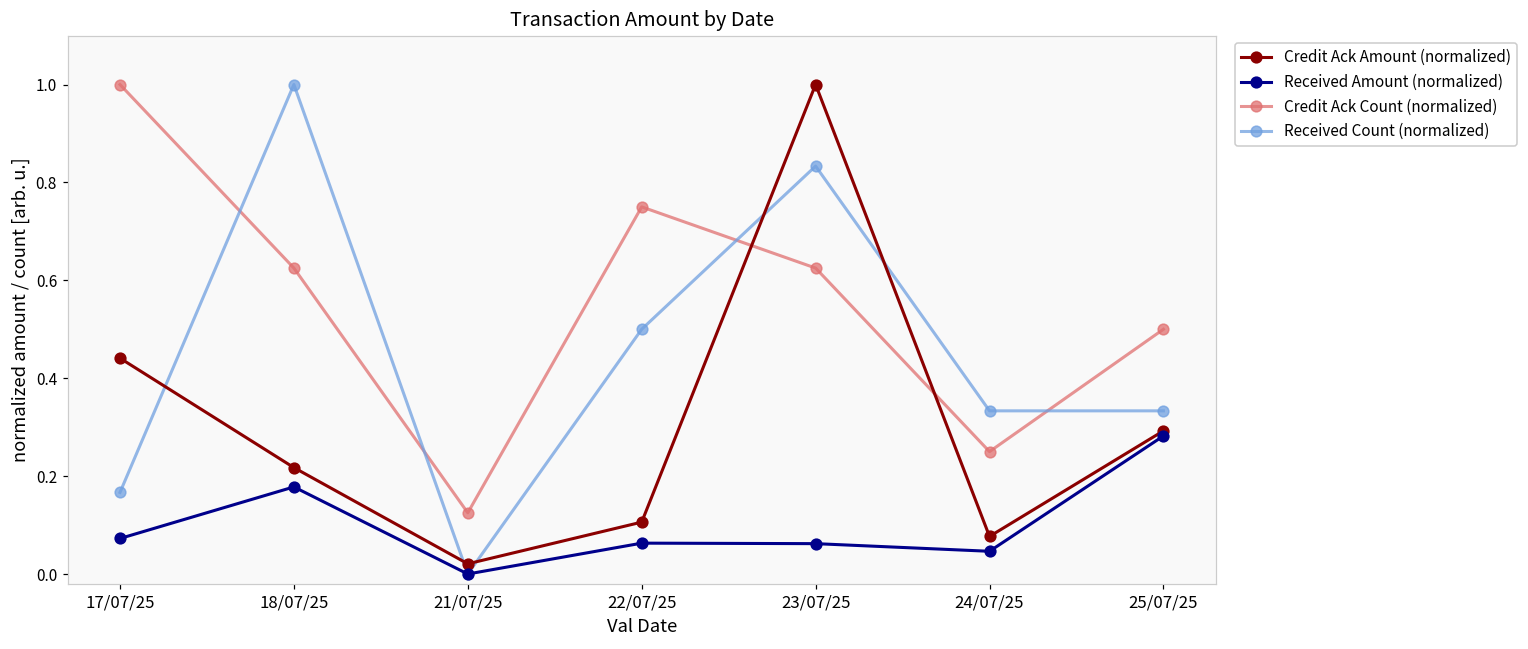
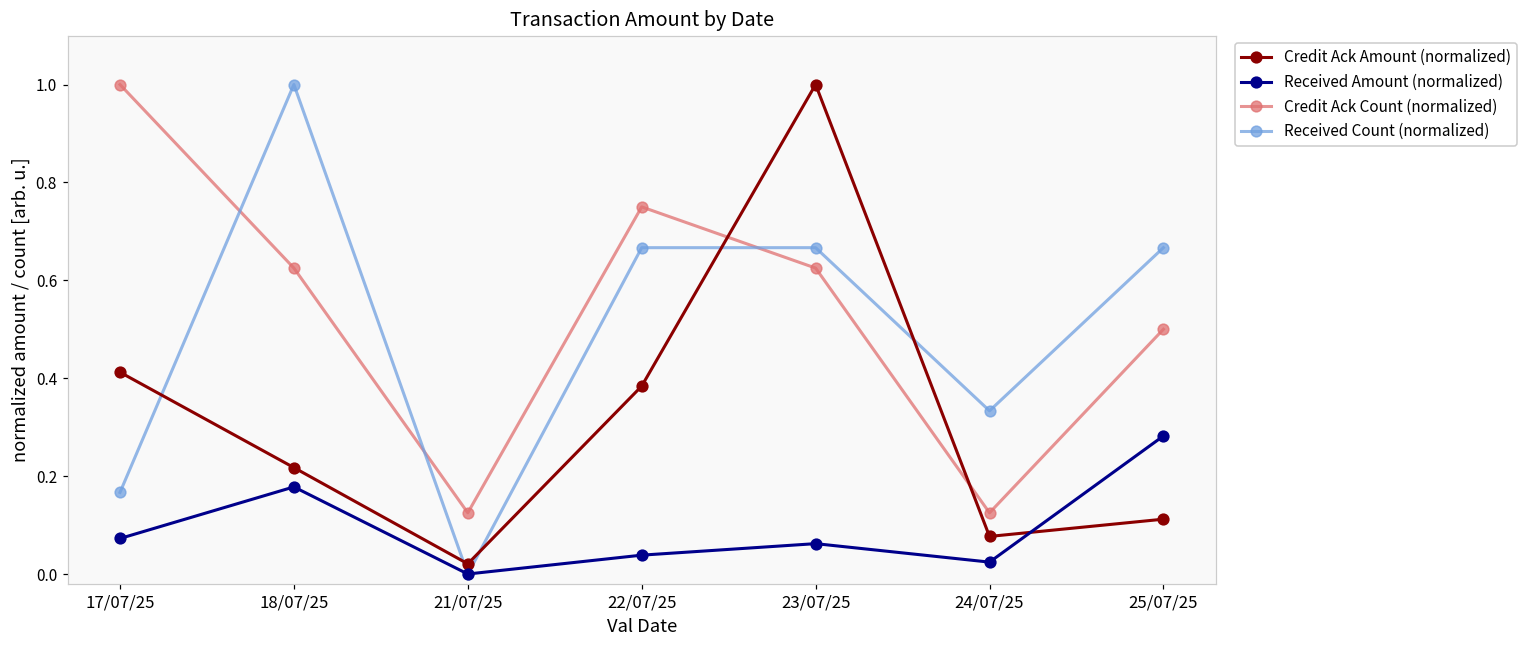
  {
    "Credit Ack Amount (normalized)": {
-     "17/07/25": 0.44,
+     "17/07/25": 0.41,
      "18/07/25": 0.22,
      "21/07/25": 0.02,
-     "22/07/25": 0.11,
+     "22/07/25": 0.38,
      "23/07/25": 1.00,
      "24/07/25": 0.08,
-     "25/07/25": 0.29
+     "25/07/25": 0.11
    },
    "Received Amount (normalized)": {
      "17/07/25": 0.07,
      "18/07/25": 0.18,
-     "22/07/25": 0.06,
+     "22/07/25": 0.04,
      "23/07/25": 0.06,
-     "24/07/25": 0.05,
+     "24/07/25": 0.02,
      "25/07/25": 0.28
    },
    "Credit Ack Count (normalized)": {
      "17/07/25": 1.00,
      "18/07/25": 0.63,
      "21/07/25": 0.13,
      "22/07/25": 0.75,
      "23/07/25": 0.63,
-     "24/07/25": 0.25,
+     "24/07/25": 0.13,
      "25/07/25": 0.50
    },
    "Received Count (normalized)": {
      "17/07/25": 0.17,
      "18/07/25": 1.00,
-     "22/07/25": 0.50,
-     "23/07/25": 0.83,
+     "22/07/25": 0.67,
+     "23/07/25": 0.67,
      "24/07/25": 0.33,
-     "25/07/25": 0.33
+     "25/07/25": 0.67
    }
  }
